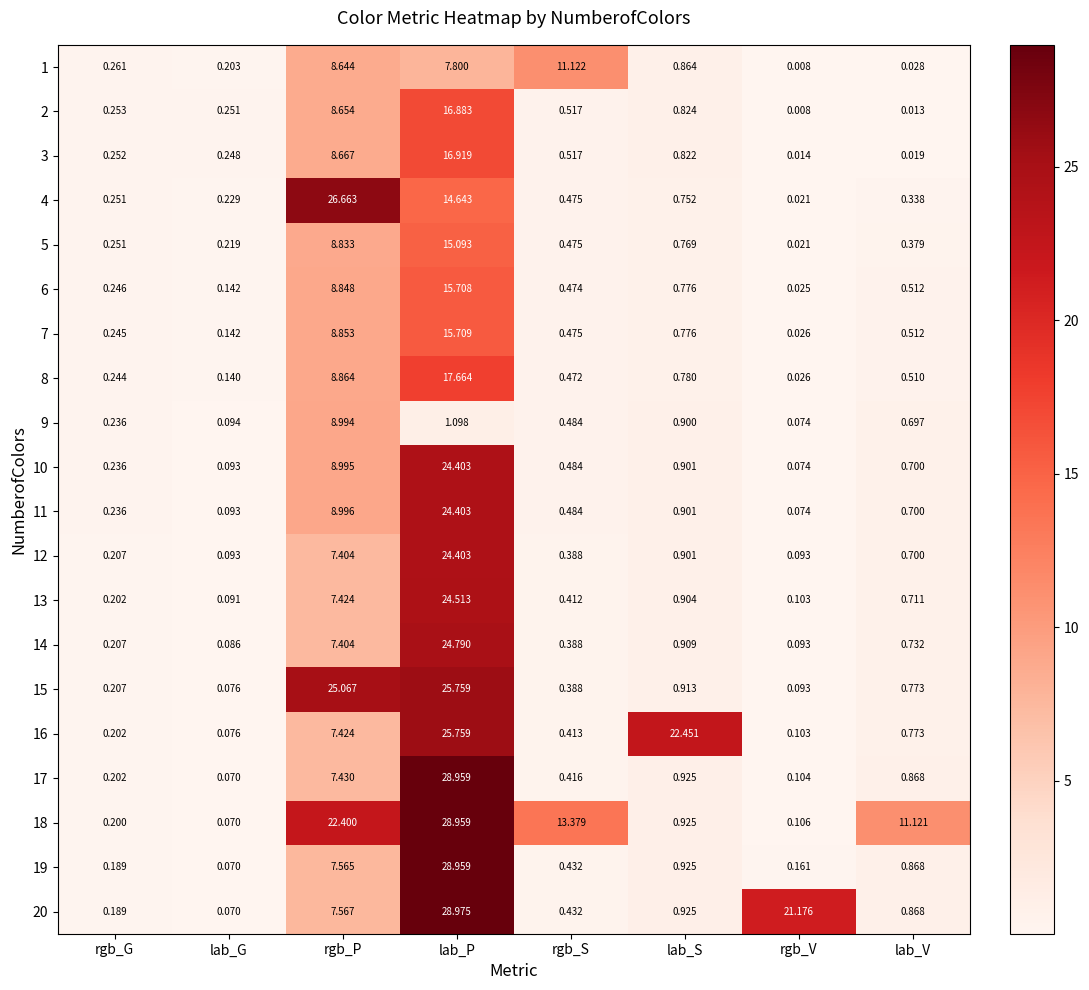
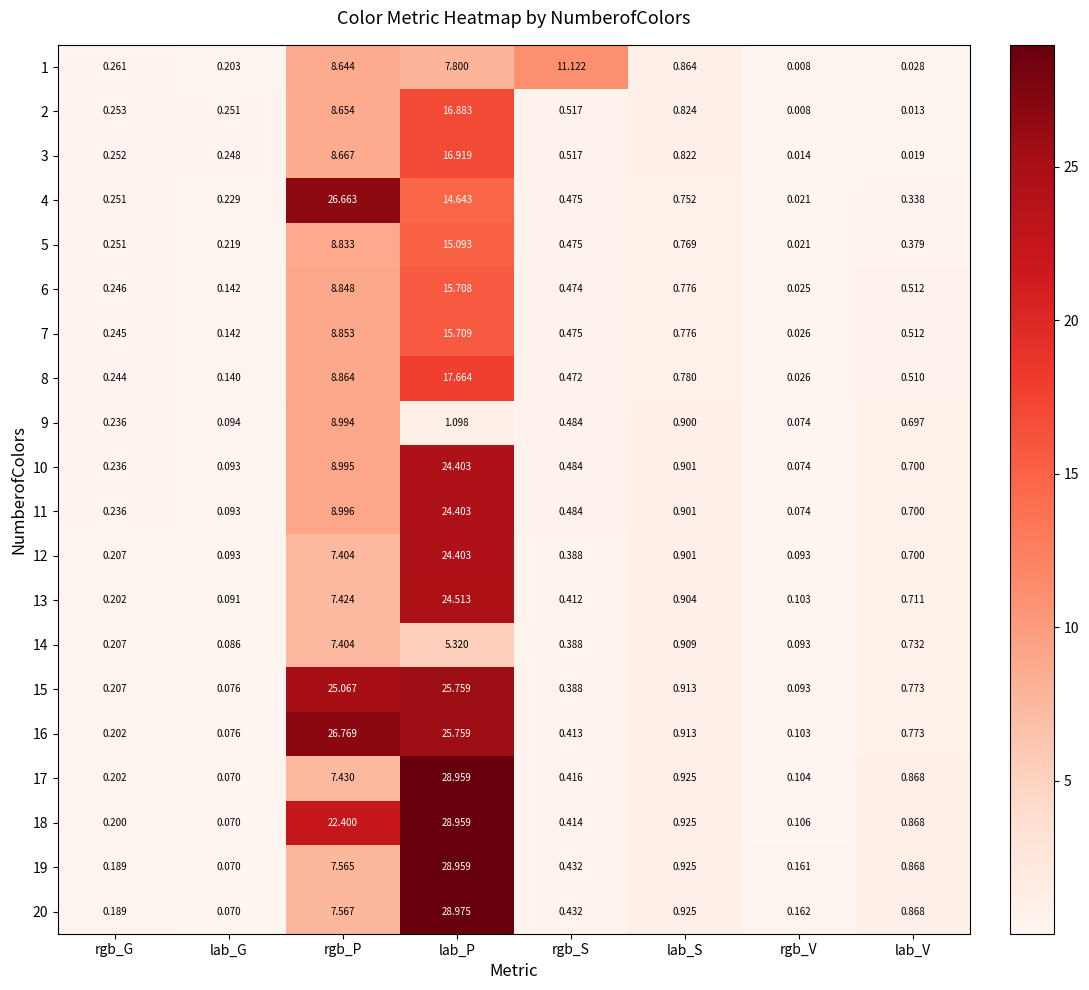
  {
    "1": {
      "rgb_G": 0.261,
      "lab_G": 0.203,
      "rgb_P": 8.644,
      "lab_P": 7.800,
      "rgb_S": 11.122,
      "lab_S": 0.864,
      "rgb_V": 0.008,
      "lab_V": 0.028
    },
    "2": {
      "rgb_G": 0.253,
      "lab_G": 0.251,
      "rgb_P": 8.654,
      "lab_P": 16.883,
      "rgb_S": 0.517,
      "lab_S": 0.824,
      "rgb_V": 0.008,
      "lab_V": 0.013
    },
    "3": {
      "rgb_G": 0.252,
      "lab_G": 0.248,
      "rgb_P": 8.667,
      "lab_P": 16.919,
      "rgb_S": 0.517,
      "lab_S": 0.822,
      "rgb_V": 0.014,
      "lab_V": 0.019
    },
    "4": {
      "rgb_G": 0.251,
      "lab_G": 0.229,
      "rgb_P": 26.663,
      "lab_P": 14.643,
      "rgb_S": 0.475,
      "lab_S": 0.752,
      "rgb_V": 0.021,
      "lab_V": 0.338
    },
    "5": {
      "rgb_G": 0.251,
      "lab_G": 0.219,
      "rgb_P": 8.833,
      "lab_P": 15.093,
      "rgb_S": 0.475,
      "lab_S": 0.769,
      "rgb_V": 0.021,
      "lab_V": 0.379
    },
    "6": {
      "rgb_G": 0.246,
      "lab_G": 0.142,
      "rgb_P": 8.848,
      "lab_P": 15.708,
      "rgb_S": 0.474,
      "lab_S": 0.776,
      "rgb_V": 0.025,
      "lab_V": 0.512
    },
    "7": {
      "rgb_G": 0.245,
      "lab_G": 0.142,
      "rgb_P": 8.853,
      "lab_P": 15.709,
      "rgb_S": 0.475,
      "lab_S": 0.776,
      "rgb_V": 0.026,
      "lab_V": 0.512
    },
    "8": {
      "rgb_G": 0.244,
      "lab_G": 0.140,
      "rgb_P": 8.864,
      "lab_P": 17.664,
      "rgb_S": 0.472,
      "lab_S": 0.780,
      "rgb_V": 0.026,
      "lab_V": 0.510
    },
    "9": {
      "rgb_G": 0.236,
      "lab_G": 0.094,
      "rgb_P": 8.994,
      "lab_P": 1.098,
      "rgb_S": 0.484,
      "lab_S": 0.900,
      "rgb_V": 0.074,
      "lab_V": 0.697
    },
    "10": {
      "rgb_G": 0.236,
      "lab_G": 0.093,
      "rgb_P": 8.995,
      "lab_P": 24.403,
      "rgb_S": 0.484,
      "lab_S": 0.901,
      "rgb_V": 0.074,
      "lab_V": 0.700
    },
    "11": {
      "rgb_G": 0.236,
      "lab_G": 0.093,
      "rgb_P": 8.996,
      "lab_P": 24.403,
      "rgb_S": 0.484,
      "lab_S": 0.901,
      "rgb_V": 0.074,
      "lab_V": 0.700
    },
    "12": {
      "rgb_G": 0.207,
      "lab_G": 0.093,
      "rgb_P": 7.404,
      "lab_P": 24.403,
      "rgb_S": 0.388,
      "lab_S": 0.901,
      "rgb_V": 0.093,
      "lab_V": 0.700
    },
    "13": {
      "rgb_G": 0.202,
      "lab_G": 0.091,
      "rgb_P": 7.424,
      "lab_P": 24.513,
      "rgb_S": 0.412,
      "lab_S": 0.904,
      "rgb_V": 0.103,
      "lab_V": 0.711
    },
    "14": {
      "rgb_G": 0.207,
      "lab_G": 0.086,
      "rgb_P": 7.404,
-     "lab_P": 24.790,
+     "lab_P": 5.320,
      "rgb_S": 0.388,
      "lab_S": 0.909,
      "rgb_V": 0.093,
      "lab_V": 0.732
    },
    "15": {
      "rgb_G": 0.207,
      "lab_G": 0.076,
      "rgb_P": 25.067,
      "lab_P": 25.759,
      "rgb_S": 0.388,
      "lab_S": 0.913,
      "rgb_V": 0.093,
      "lab_V": 0.773
    },
    "16": {
      "rgb_G": 0.202,
      "lab_G": 0.076,
-     "rgb_P": 7.424,
+     "rgb_P": 26.769,
      "lab_P": 25.759,
      "rgb_S": 0.413,
-     "lab_S": 22.451,
+     "lab_S": 0.913,
      "rgb_V": 0.103,
      "lab_V": 0.773
    },
    "17": {
      "rgb_G": 0.202,
      "lab_G": 0.070,
      "rgb_P": 7.430,
      "lab_P": 28.959,
      "rgb_S": 0.416,
      "lab_S": 0.925,
      "rgb_V": 0.104,
      "lab_V": 0.868
    },
    "18": {
      "rgb_G": 0.200,
      "lab_G": 0.070,
      "rgb_P": 22.400,
      "lab_P": 28.959,
-     "rgb_S": 13.379,
+     "rgb_S": 0.414,
      "lab_S": 0.925,
      "rgb_V": 0.106,
-     "lab_V": 11.121
+     "lab_V": 0.868
    },
    "19": {
      "rgb_G": 0.189,
      "lab_G": 0.070,
      "rgb_P": 7.565,
      "lab_P": 28.959,
      "rgb_S": 0.432,
      "lab_S": 0.925,
      "rgb_V": 0.161,
      "lab_V": 0.868
    },
    "20": {
      "rgb_G": 0.189,
      "lab_G": 0.070,
      "rgb_P": 7.567,
      "lab_P": 28.975,
      "rgb_S": 0.432,
      "lab_S": 0.925,
-     "rgb_V": 21.176,
+     "rgb_V": 0.162,
      "lab_V": 0.868
    }
  }
